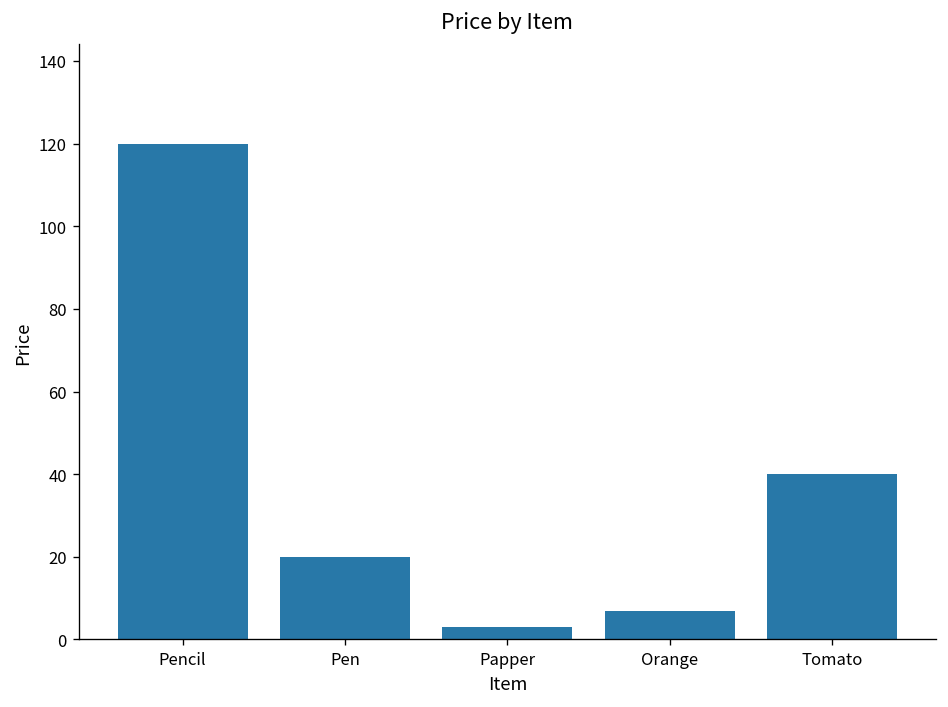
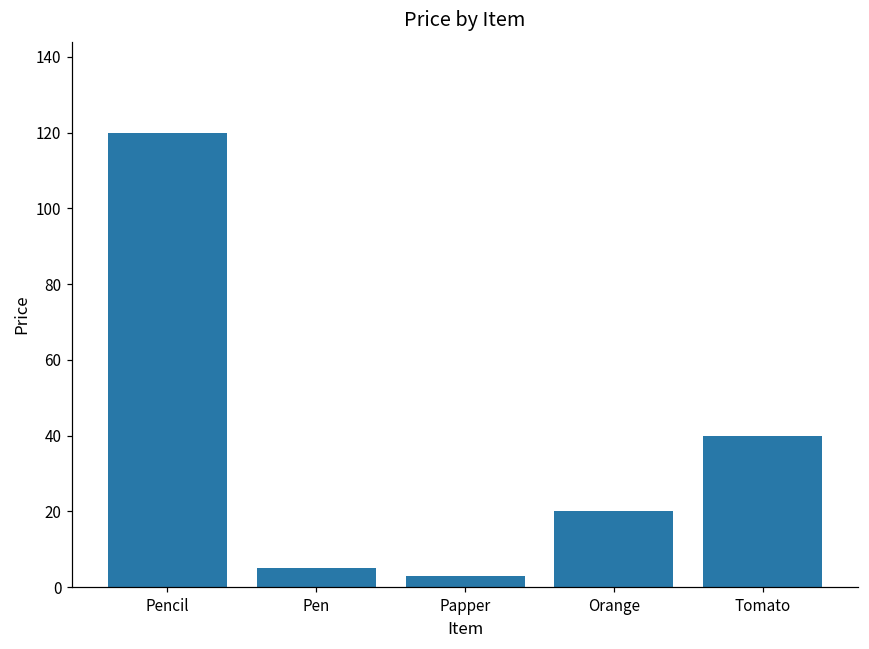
  {
    "Pencil": 120,
-   "Pen": 20,
+   "Pen": 5,
    "Papper": 3,
-   "Orange": 7,
+   "Orange": 20,
    "Tomato": 40
  }
